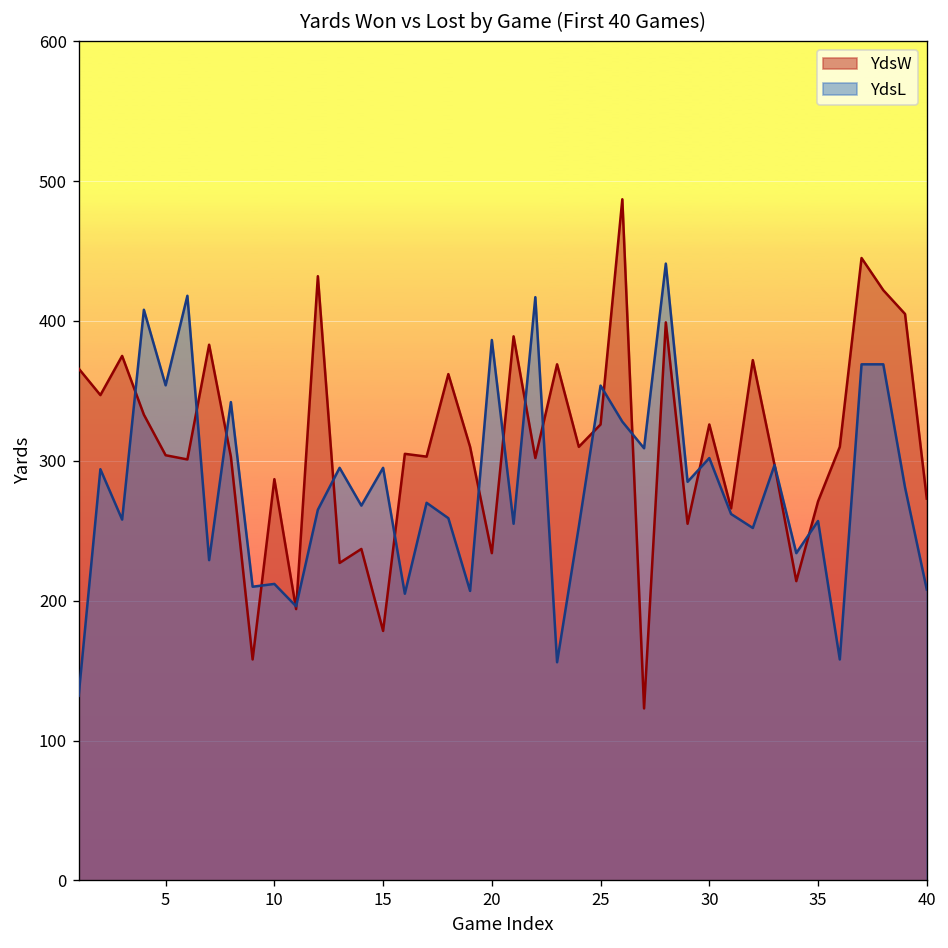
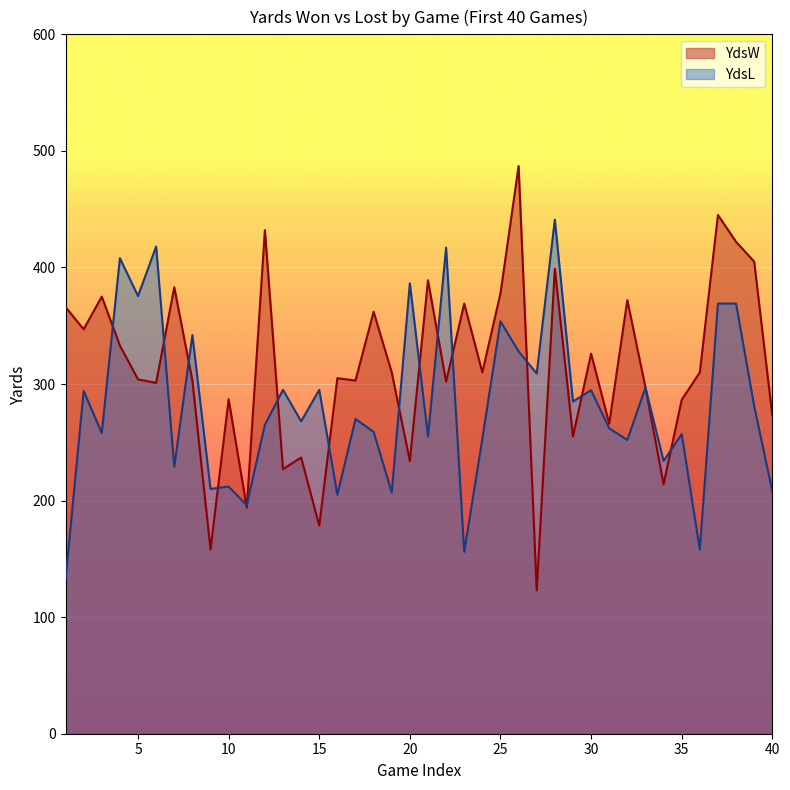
  {
    "YdsW": {
      "5": 304,
      "10": 287,
      "15": 178,
      "20": 234,
-     "25": 326,
+     "25": 378,
      "30": 326,
-     "35": 271,
+     "35": 287,
      "40": 273
    },
    "YdsL": {
-     "5": 354,
+     "5": 376,
      "10": 212,
      "15": 295,
      "20": 386,
      "25": 354,
-     "30": 302,
+     "30": 295,
      "35": 257,
      "40": 208
    }
  }
